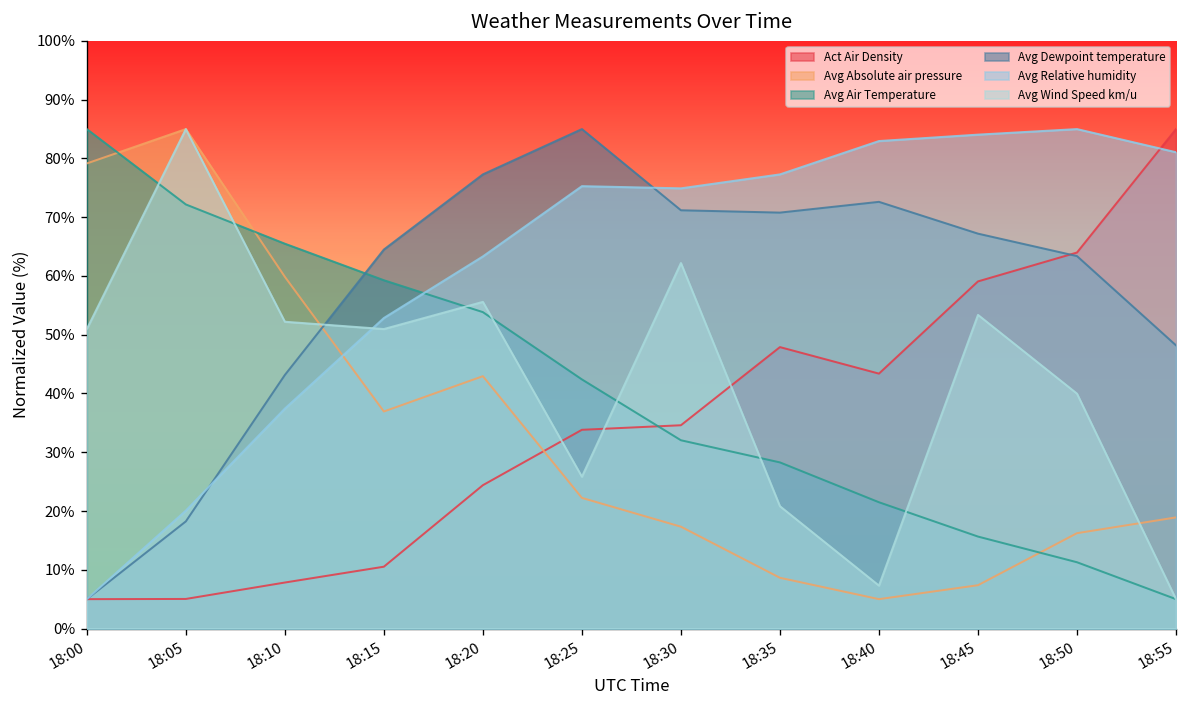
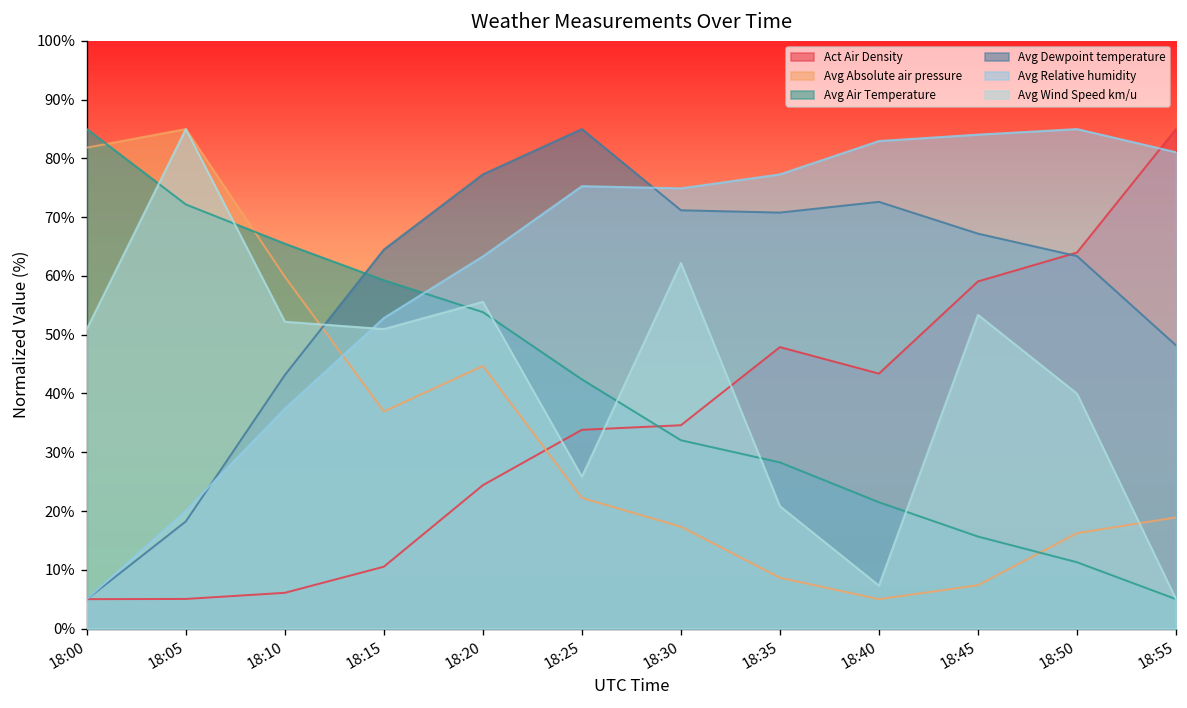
  {
    "Act Air Density": {
      "18:05": "5%",
-     "18:10": "8%",
+     "18:10": "6%",
      "18:15": "11%",
      "18:20": "24%",
      "18:25": "34%",
      "18:30": "35%",
      "18:35": "48%",
      "18:40": "43%",
      "18:45": "59%",
      "18:50": "64%",
      "18:55": "85%"
    },
    "Avg Absolute air pressure": {
-     "18:00": "79%",
+     "18:00": "82%",
      "18:10": "60%",
      "18:15": "37%",
-     "18:20": "43%",
+     "18:20": "45%",
      "18:25": "22%",
      "18:30": "17%",
      "18:35": "9%",
      "18:40": "5%",
      "18:45": "7%",
      "18:50": "16%",
      "18:55": "19%"
    }
  }
